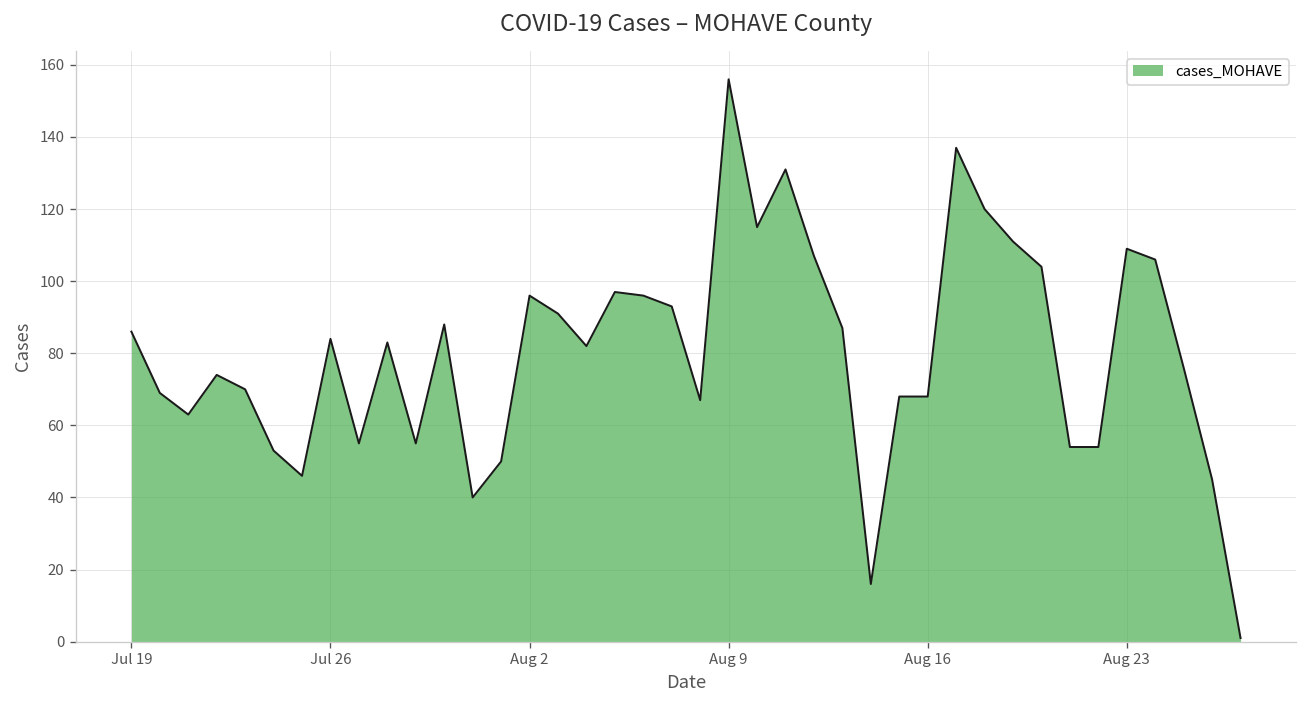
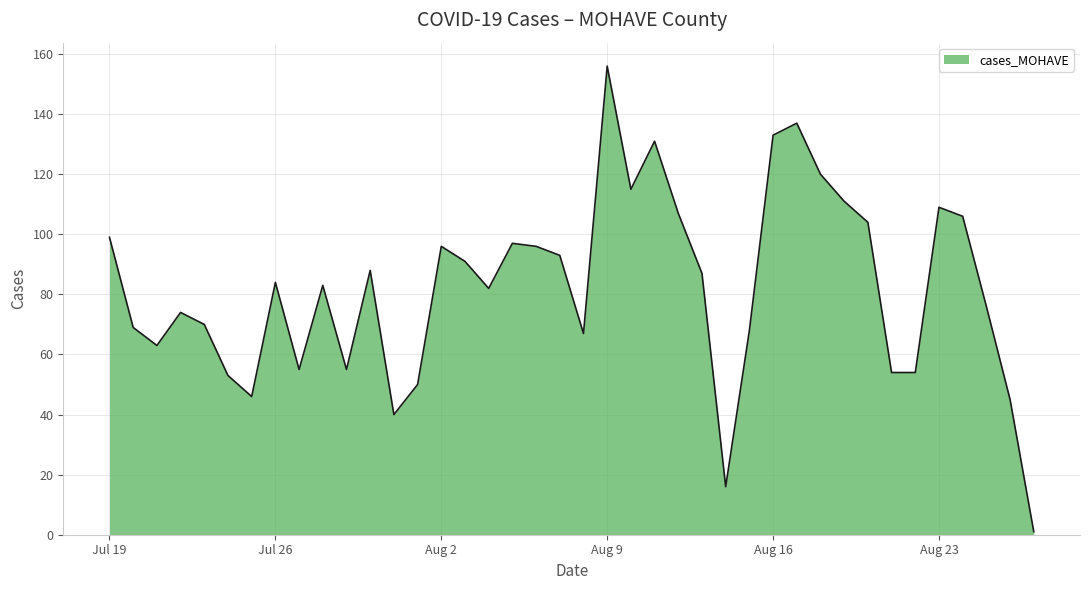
  {
-   "Jul 19": 86,
+   "Jul 19": 99,
    "Jul 26": 84,
    "Aug 2": 96,
    "Aug 9": 156,
-   "Aug 16": 68,
+   "Aug 16": 133,
    "Aug 23": 109
  }
